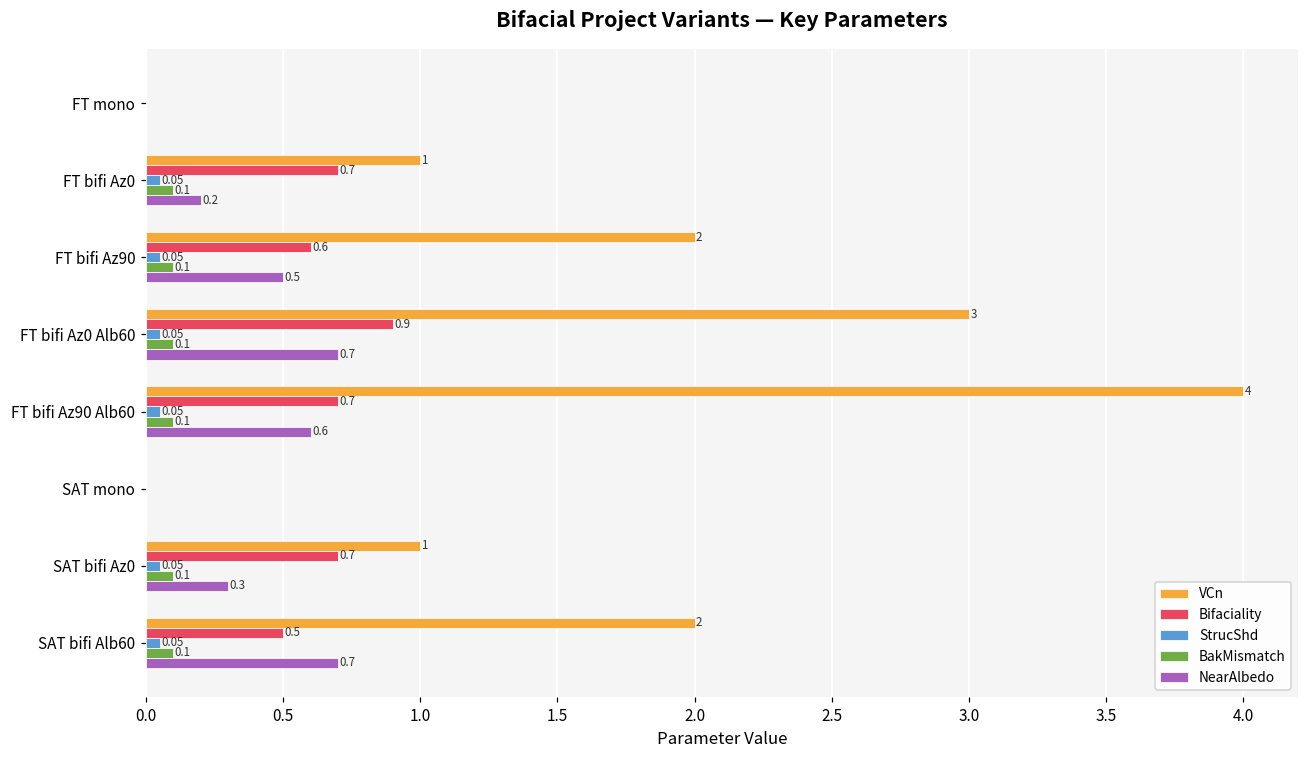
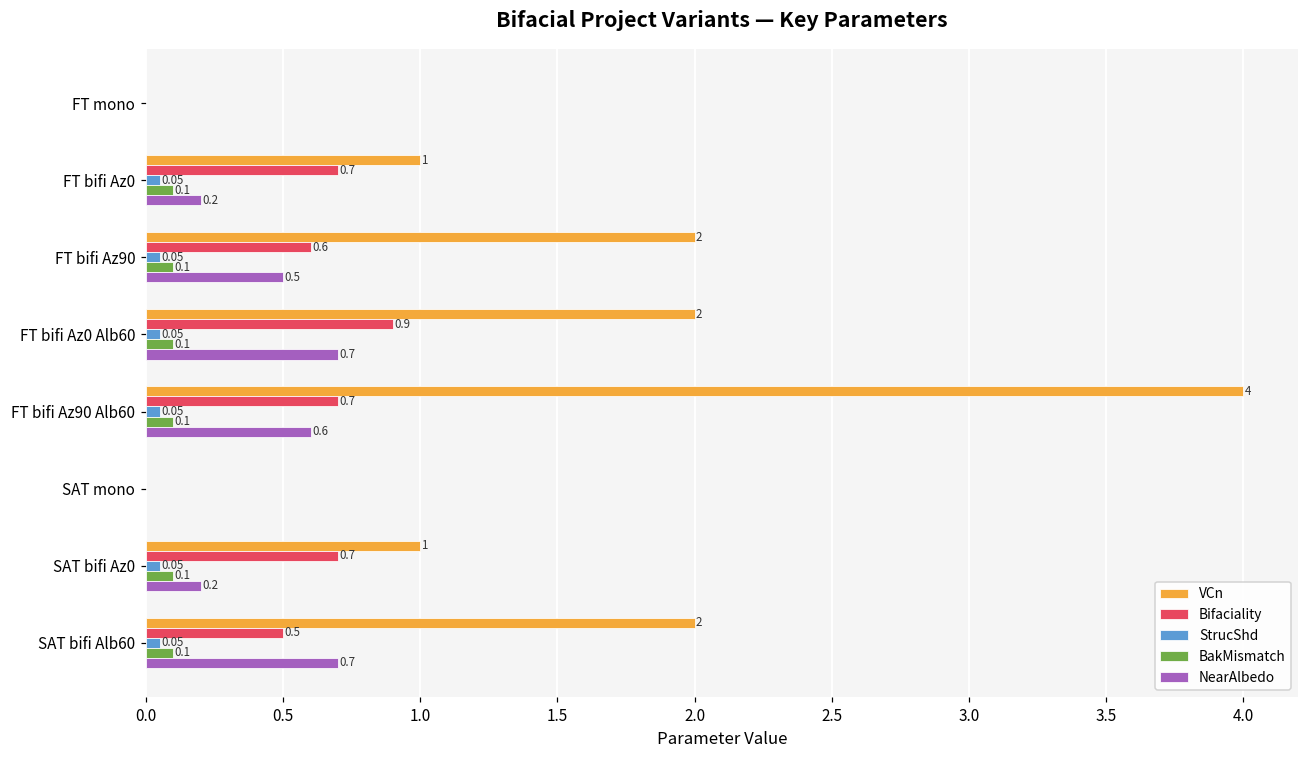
  {
    "VCn": {
      "FT bifi Az0": 1,
      "FT bifi Az90": 2,
-     "FT bifi Az0 Alb60": 3,
+     "FT bifi Az0 Alb60": 2,
      "FT bifi Az90 Alb60": 4,
      "SAT bifi Az0": 1,
      "SAT bifi Alb60": 2
    },
    "Bifaciality": {
      "FT bifi Az0": 0.7,
      "FT bifi Az90": 0.6,
      "FT bifi Az0 Alb60": 0.9,
      "FT bifi Az90 Alb60": 0.7,
      "SAT bifi Az0": 0.7,
      "SAT bifi Alb60": 0.5
    },
    "StrucShd": {
      "FT bifi Az0": 0.05,
      "FT bifi Az90": 0.05,
      "FT bifi Az0 Alb60": 0.05,
      "FT bifi Az90 Alb60": 0.05,
      "SAT bifi Az0": 0.05,
      "SAT bifi Alb60": 0.05
    },
    "BakMismatch": {
      "FT bifi Az0": 0.1,
      "FT bifi Az90": 0.1,
      "FT bifi Az0 Alb60": 0.1,
      "FT bifi Az90 Alb60": 0.1,
      "SAT bifi Az0": 0.1,
      "SAT bifi Alb60": 0.1
    },
    "NearAlbedo": {
      "FT bifi Az0": 0.2,
      "FT bifi Az90": 0.5,
      "FT bifi Az0 Alb60": 0.7,
      "FT bifi Az90 Alb60": 0.6,
-     "SAT bifi Az0": 0.3,
+     "SAT bifi Az0": 0.2,
      "SAT bifi Alb60": 0.7
    }
  }
